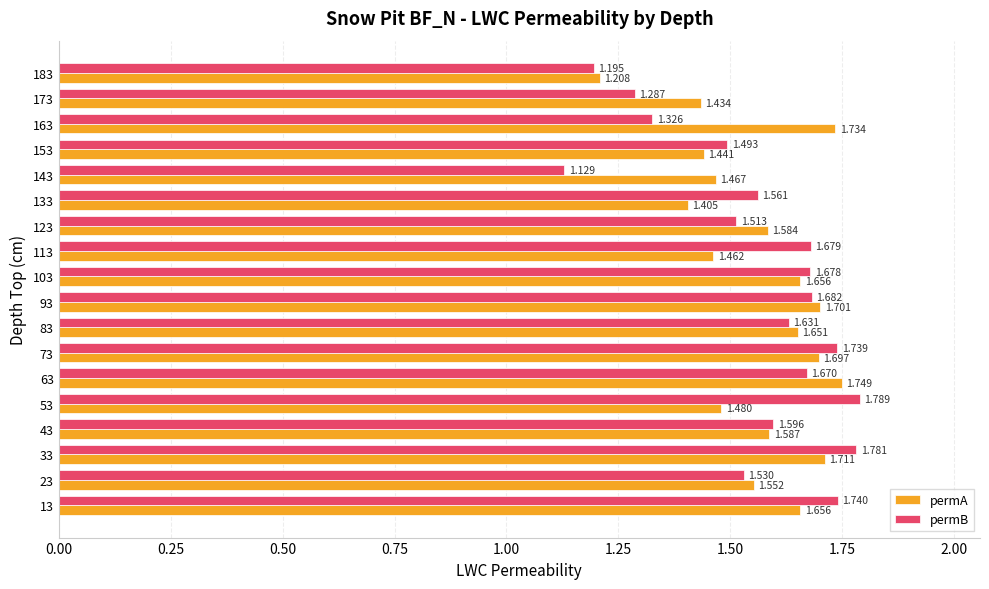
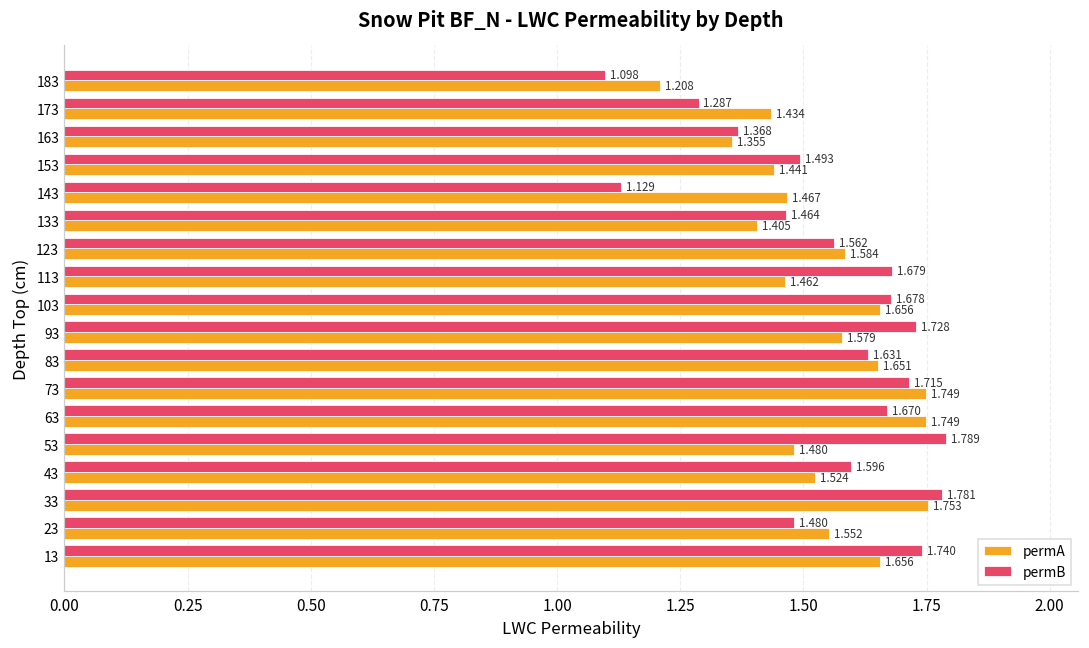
  {
    "permA": {
      "183": 1.208,
      "173": 1.434,
-     "163": 1.734,
+     "163": 1.355,
      "153": 1.441,
      "143": 1.467,
      "133": 1.405,
      "123": 1.584,
      "113": 1.462,
      "103": 1.656,
-     "93": 1.701,
+     "93": 1.579,
      "83": 1.651,
-     "73": 1.697,
+     "73": 1.749,
      "63": 1.749,
      "53": 1.480,
-     "43": 1.587,
-     "33": 1.711,
+     "43": 1.524,
+     "33": 1.753,
      "23": 1.552,
      "13": 1.656
    },
    "permB": {
-     "183": 1.195,
+     "183": 1.098,
      "173": 1.287,
-     "163": 1.326,
+     "163": 1.368,
      "153": 1.493,
      "143": 1.129,
-     "133": 1.561,
-     "123": 1.513,
+     "133": 1.464,
+     "123": 1.562,
      "113": 1.679,
      "103": 1.678,
-     "93": 1.682,
+     "93": 1.728,
      "83": 1.631,
-     "73": 1.739,
+     "73": 1.715,
      "63": 1.670,
      "53": 1.789,
      "43": 1.596,
      "33": 1.781,
-     "23": 1.530,
+     "23": 1.480,
      "13": 1.740
    }
  }
